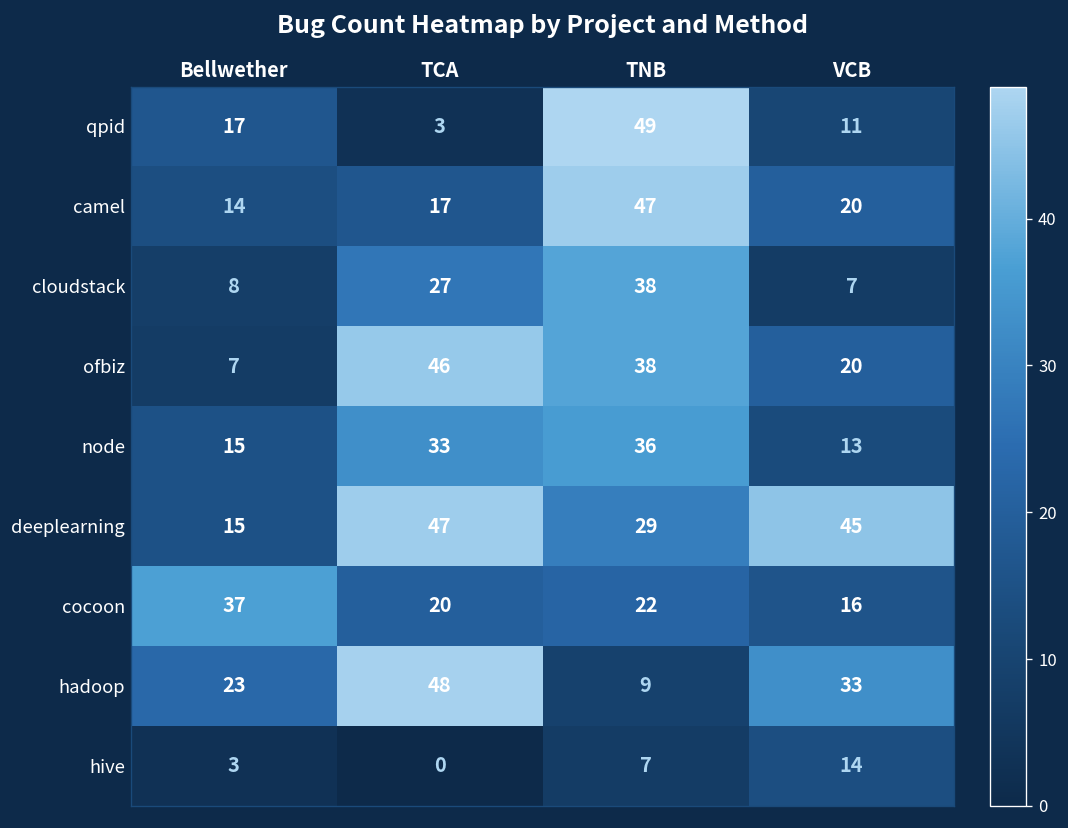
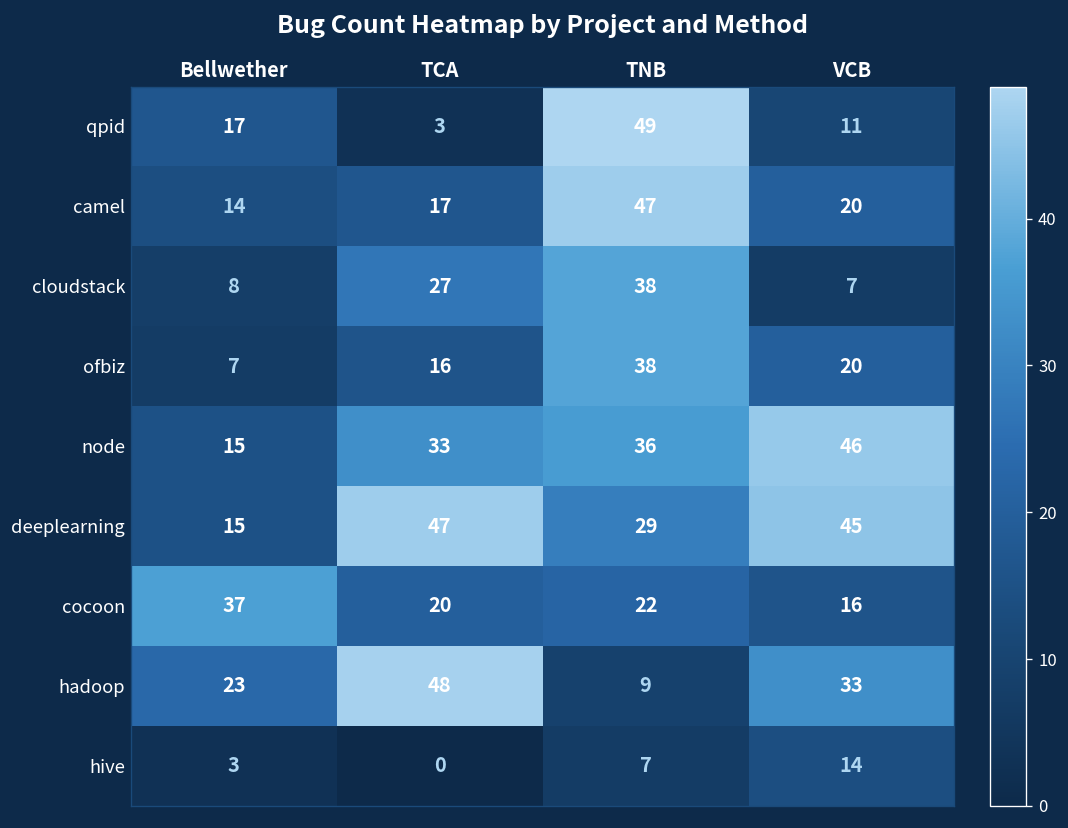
  {
    "qpid": {
      "Bellwether": 17,
      "TCA": 3,
      "TNB": 49,
      "VCB": 11
    },
    "camel": {
      "Bellwether": 14,
      "TCA": 17,
      "TNB": 47,
      "VCB": 20
    },
    "cloudstack": {
      "Bellwether": 8,
      "TCA": 27,
      "TNB": 38,
      "VCB": 7
    },
    "ofbiz": {
      "Bellwether": 7,
-     "TCA": 46,
+     "TCA": 16,
      "TNB": 38,
      "VCB": 20
    },
    "node": {
      "Bellwether": 15,
      "TCA": 33,
      "TNB": 36,
-     "VCB": 13
+     "VCB": 46
    },
    "deeplearning": {
      "Bellwether": 15,
      "TCA": 47,
      "TNB": 29,
      "VCB": 45
    },
    "cocoon": {
      "Bellwether": 37,
      "TCA": 20,
      "TNB": 22,
      "VCB": 16
    },
    "hadoop": {
      "Bellwether": 23,
      "TCA": 48,
      "TNB": 9,
      "VCB": 33
    },
    "hive": {
      "Bellwether": 3,
      "TCA": 0,
      "TNB": 7,
      "VCB": 14
    }
  }
